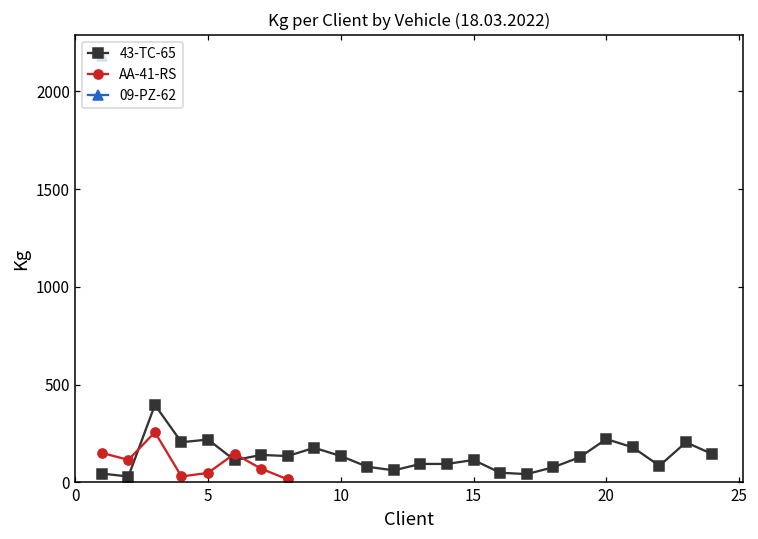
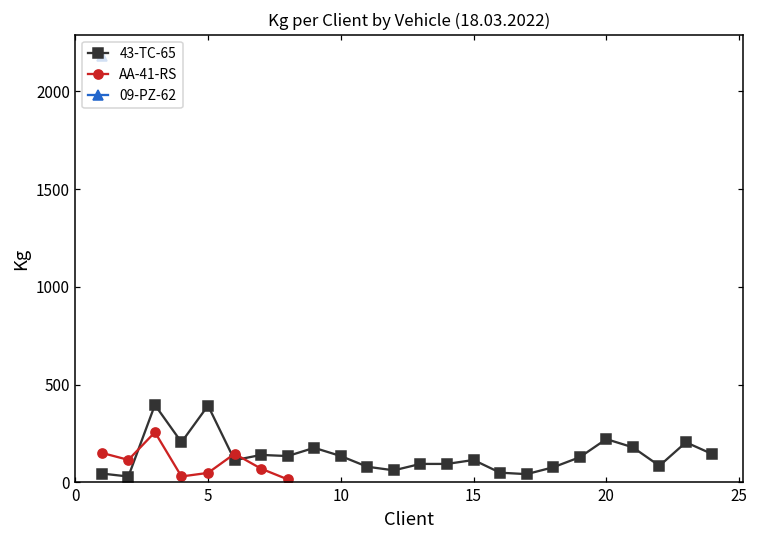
  {
    "43-TC-65": {
-     "5": 220,
+     "5": 390,
      "10": 140,
      "15": 110,
      "20": 220
    },
    "AA-41-RS": {
      "5": 50
    }
  }
